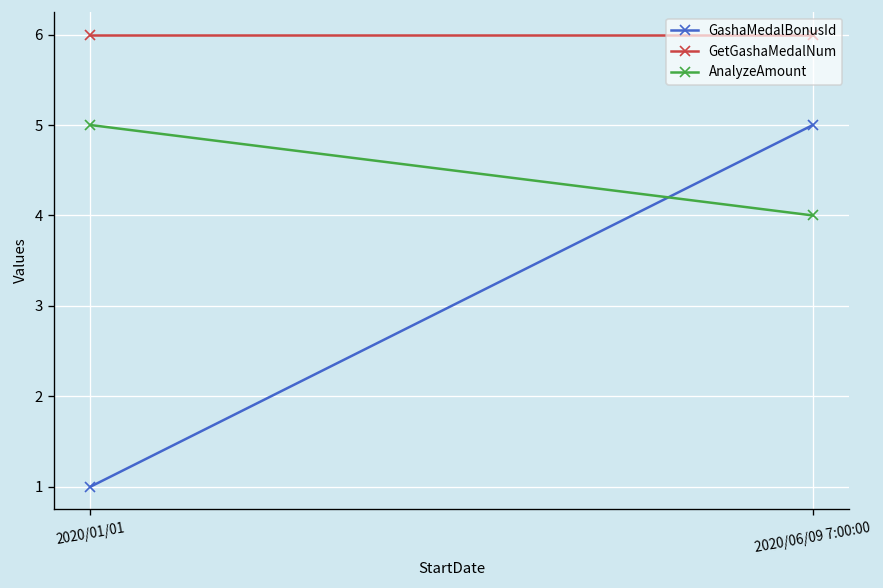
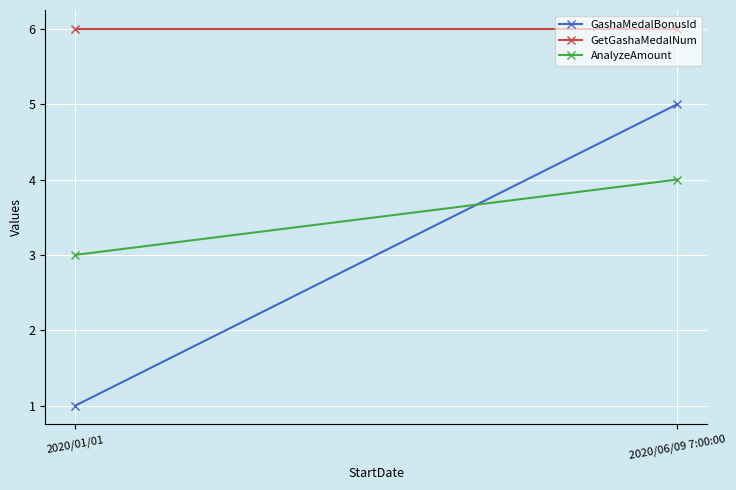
  {
    "GashaMedalBonusId": {
      "2020/01/01": 1,
      "2020/06/09 7:00:00": 5
    },
    "GetGashaMedalNum": {
      "2020/01/01": 6
    },
    "AnalyzeAmount": {
-     "2020/01/01": 5,
+     "2020/01/01": 3,
      "2020/06/09 7:00:00": 4
    }
  }
